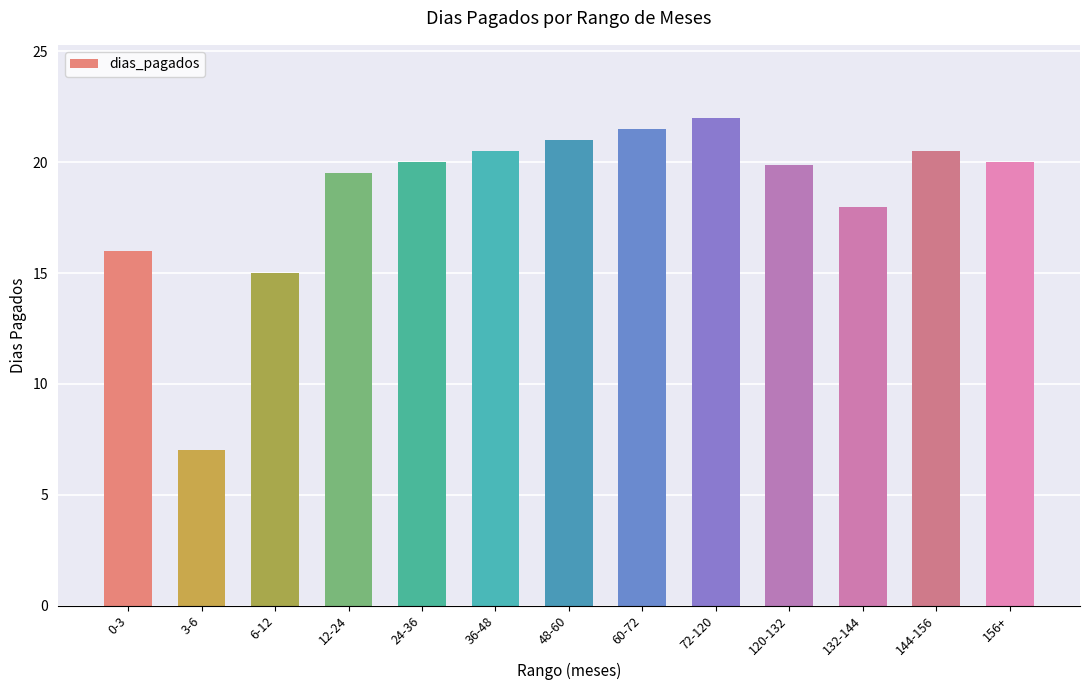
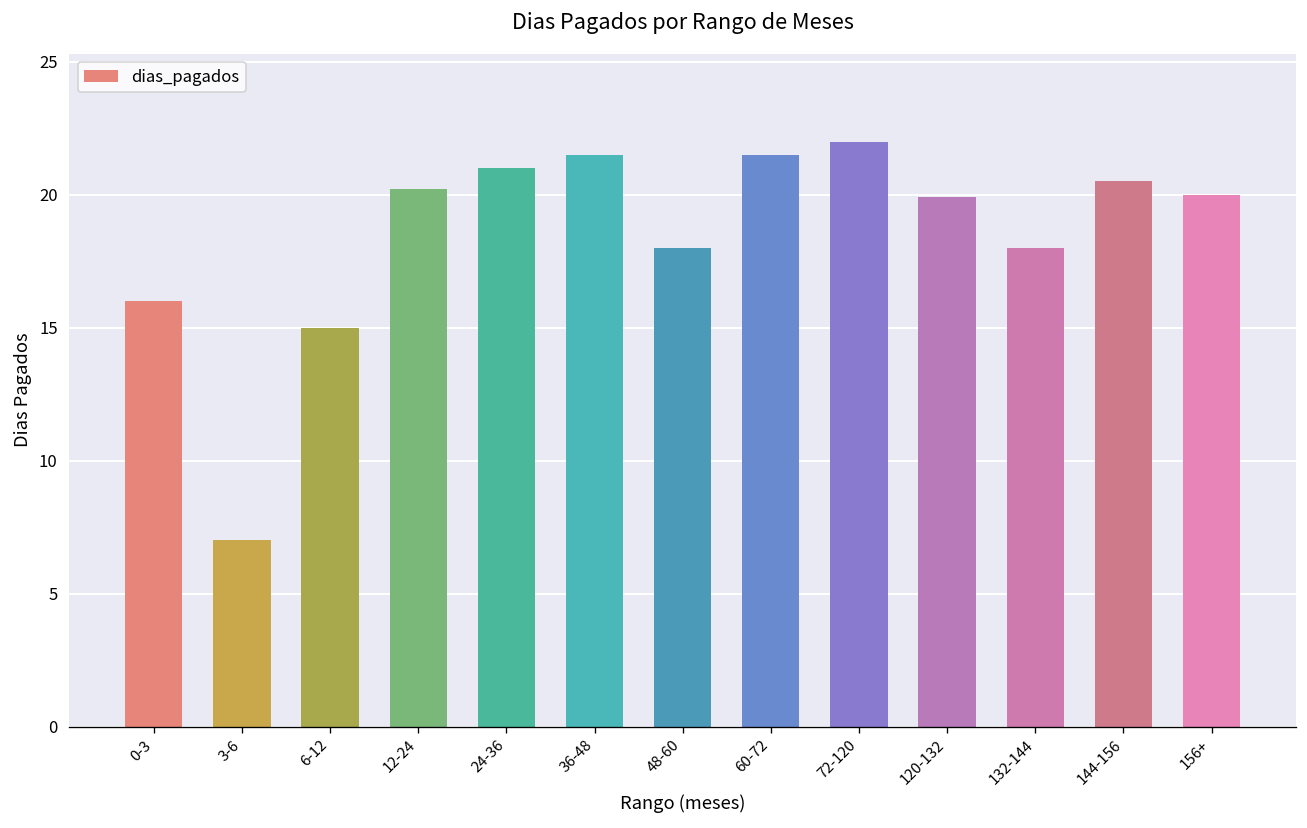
  {
    "0-3": 16.0,
    "3-6": 7.0,
    "6-12": 15.0,
-   "12-24": 19.5,
-   "24-36": 20,
-   "36-48": 20.5,
-   "48-60": 21,
+   "12-24": 20.2,
+   "24-36": 21,
+   "36-48": 21.5,
+   "48-60": 18,
    "60-72": 21.5,
    "72-120": 22.0,
    "120-132": 19.9,
    "132-144": 18.0,
    "144-156": 20.5,
    "156+": 20.0
  }
